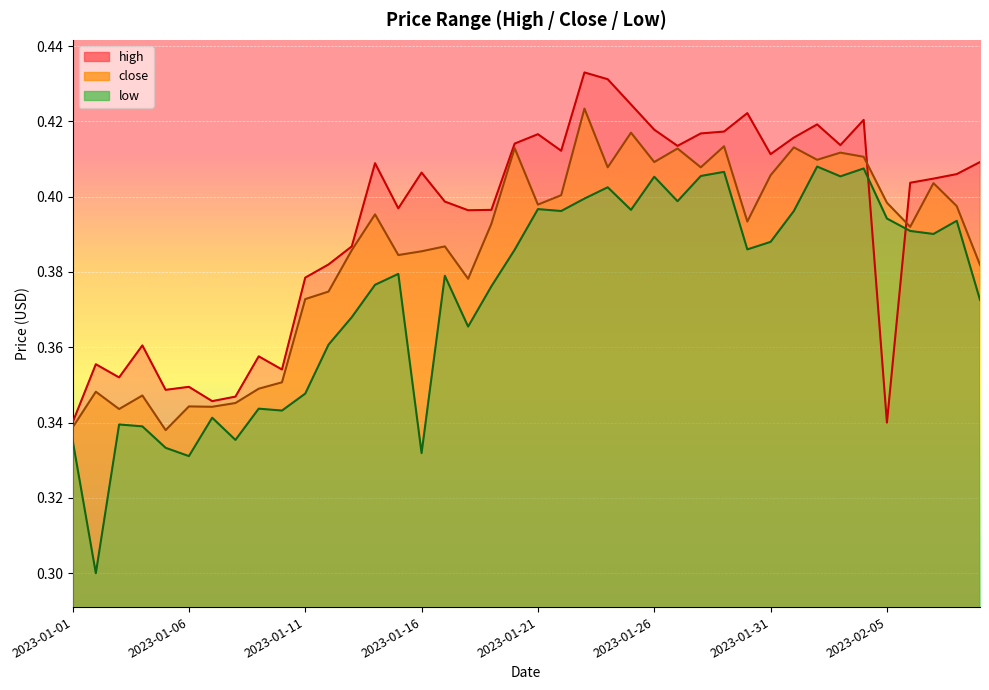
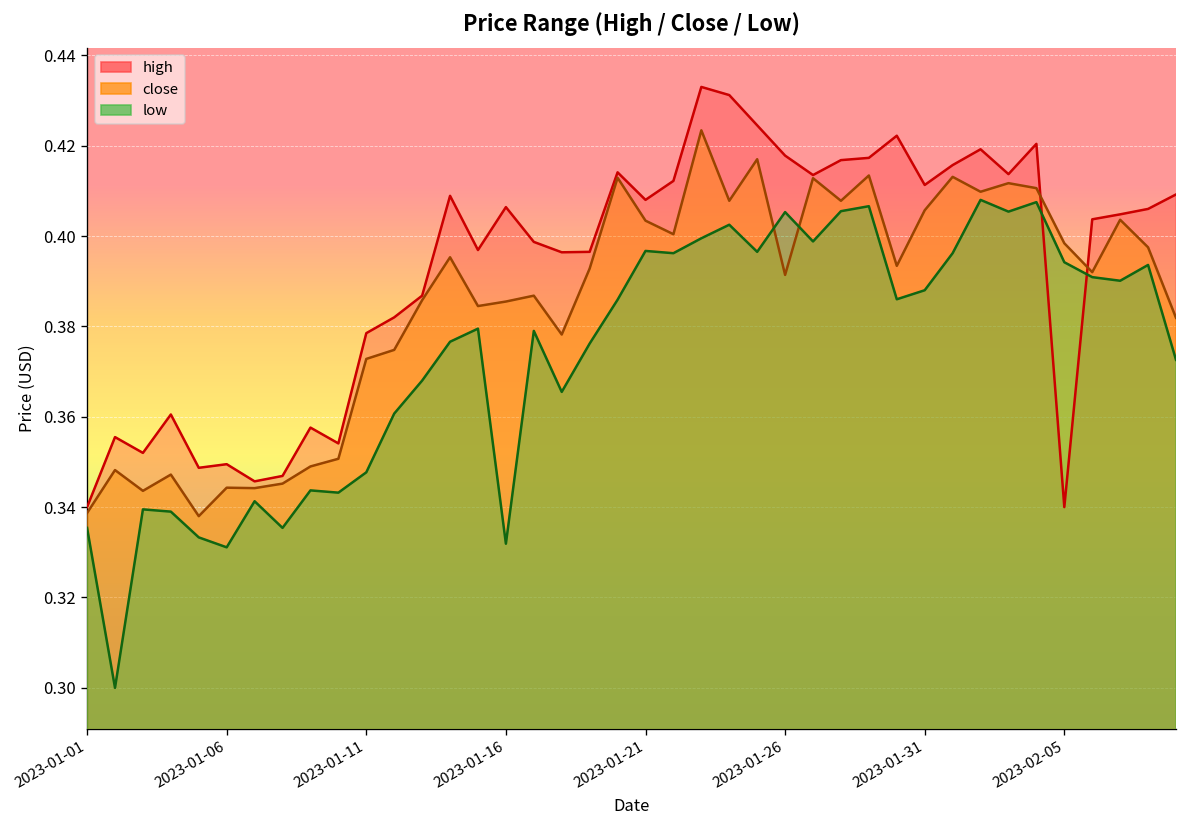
  {
    "high": {
      "2023-01-01": 0.340,
      "2023-01-06": 0.350,
      "2023-01-11": 0.379,
      "2023-01-16": 0.406,
-     "2023-01-21": 0.417,
+     "2023-01-21": 0.408,
      "2023-01-26": 0.418,
      "2023-01-31": 0.411,
      "2023-02-05": 0.340
    },
    "close": {
      "2023-01-01": 0.339,
      "2023-01-06": 0.344,
      "2023-01-11": 0.373,
      "2023-01-16": 0.386,
-     "2023-01-21": 0.398,
-     "2023-01-26": 0.409,
+     "2023-01-21": 0.403,
+     "2023-01-26": 0.391,
      "2023-01-31": 0.406,
      "2023-02-05": 0.398
    },
    "low": {
      "2023-01-01": 0.335,
      "2023-01-06": 0.331,
      "2023-01-11": 0.348,
      "2023-01-16": 0.332,
      "2023-01-21": 0.397,
      "2023-01-26": 0.405,
      "2023-01-31": 0.388,
      "2023-02-05": 0.394
    }
  }
